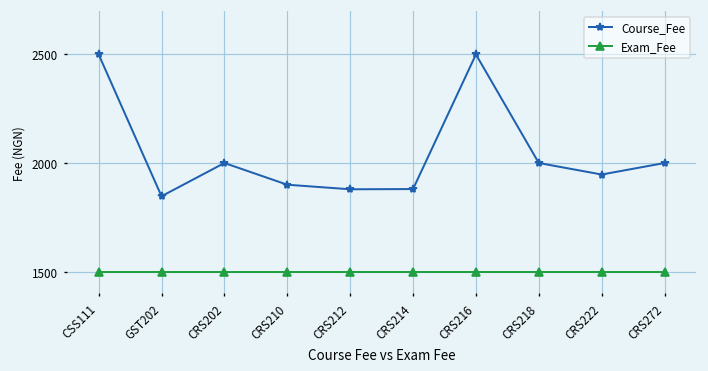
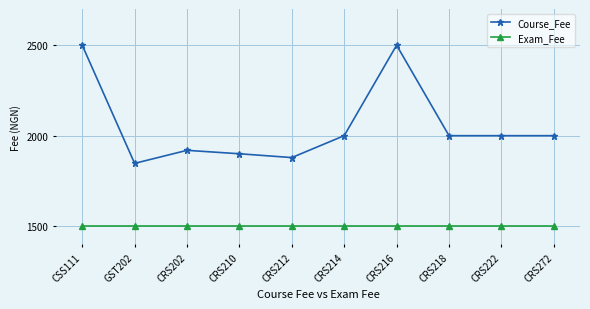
  {
    "Course_Fee": {
      "CSS111": 2500,
      "GST202": 1850,
-     "CRS202": 2000,
+     "CRS202": 1920,
      "CRS210": 1900,
      "CRS212": 1880,
-     "CRS214": 1880,
+     "CRS214": 2000,
      "CRS216": 2500,
      "CRS218": 2000,
-     "CRS222": 1950,
+     "CRS222": 2000,
      "CRS272": 2000
    },
    "Exam_Fee": {
      "CSS111": 1500,
      "GST202": 1500,
      "CRS202": 1500,
      "CRS210": 1500,
      "CRS212": 1500,
      "CRS214": 1500,
      "CRS216": 1500,
      "CRS218": 1500,
      "CRS222": 1500,
      "CRS272": 1500
    }
  }
